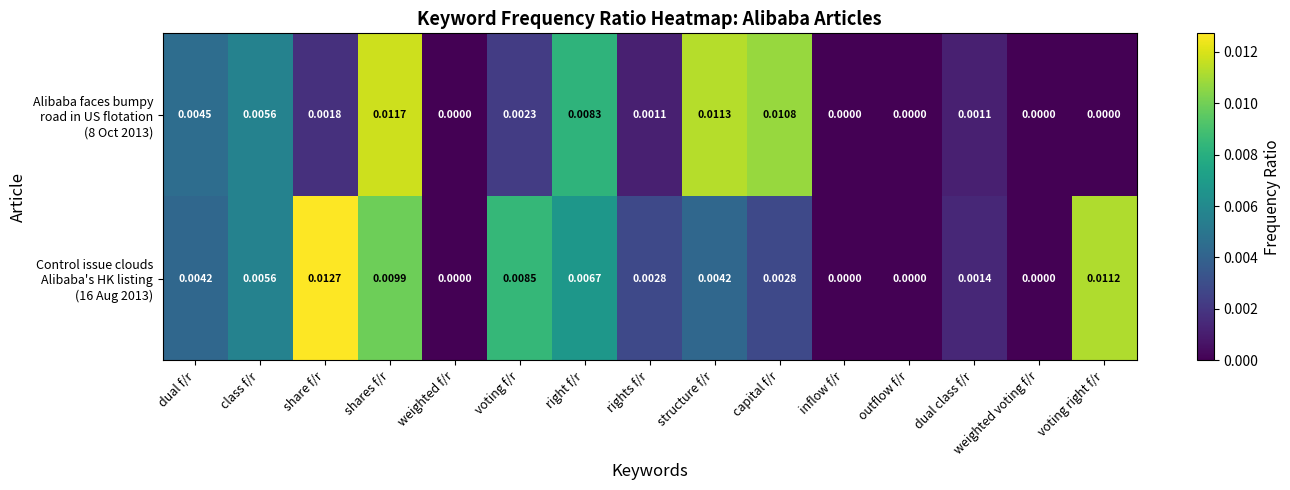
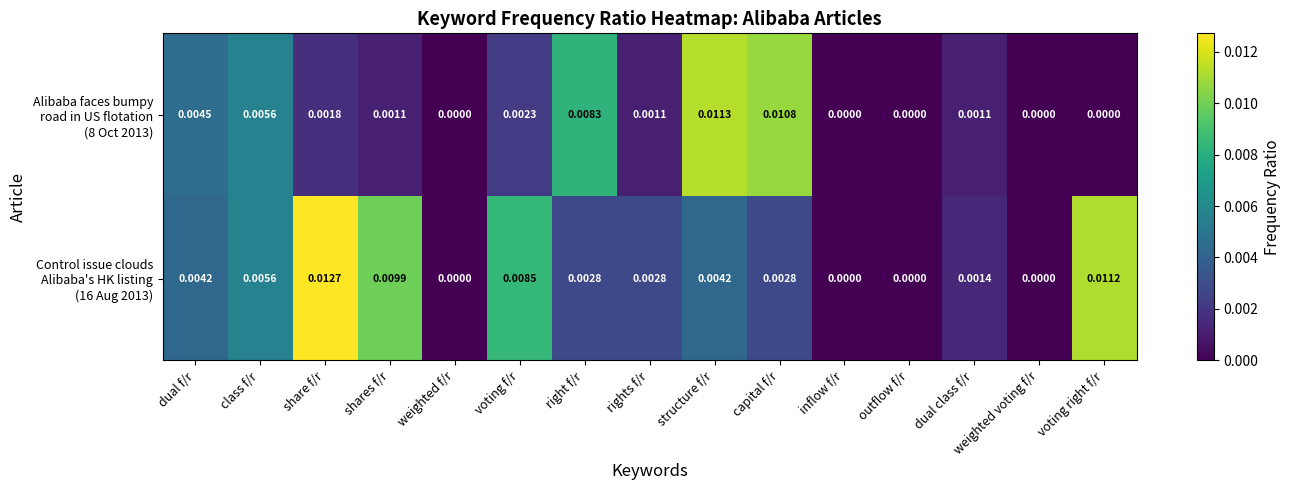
  {
    "Alibaba faces bumpy road in US flotation (8 Oct 2013)": {
      "dual f/r": 0.0045,
      "class f/r": 0.0056,
      "share f/r": 0.0018,
-     "shares f/r": 0.0117,
+     "shares f/r": 0.0011,
      "weighted f/r": 0.0000,
      "voting f/r": 0.0023,
      "right f/r": 0.0083,
      "rights f/r": 0.0011,
      "structure f/r": 0.0113,
      "capital f/r": 0.0108,
      "inflow f/r": 0.0000,
      "outflow f/r": 0.0000,
      "dual class f/r": 0.0011,
      "weighted voting f/r": 0.0000,
      "voting right f/r": 0.0000
    },
    "Control issue clouds Alibaba's HK listing (16 Aug 2013)": {
      "dual f/r": 0.0042,
      "class f/r": 0.0056,
      "share f/r": 0.0127,
      "shares f/r": 0.0099,
      "weighted f/r": 0.0000,
      "voting f/r": 0.0085,
-     "right f/r": 0.0067,
+     "right f/r": 0.0028,
      "rights f/r": 0.0028,
      "structure f/r": 0.0042,
      "capital f/r": 0.0028,
      "inflow f/r": 0.0000,
      "outflow f/r": 0.0000,
      "dual class f/r": 0.0014,
      "weighted voting f/r": 0.0000,
      "voting right f/r": 0.0112
    }
  }
